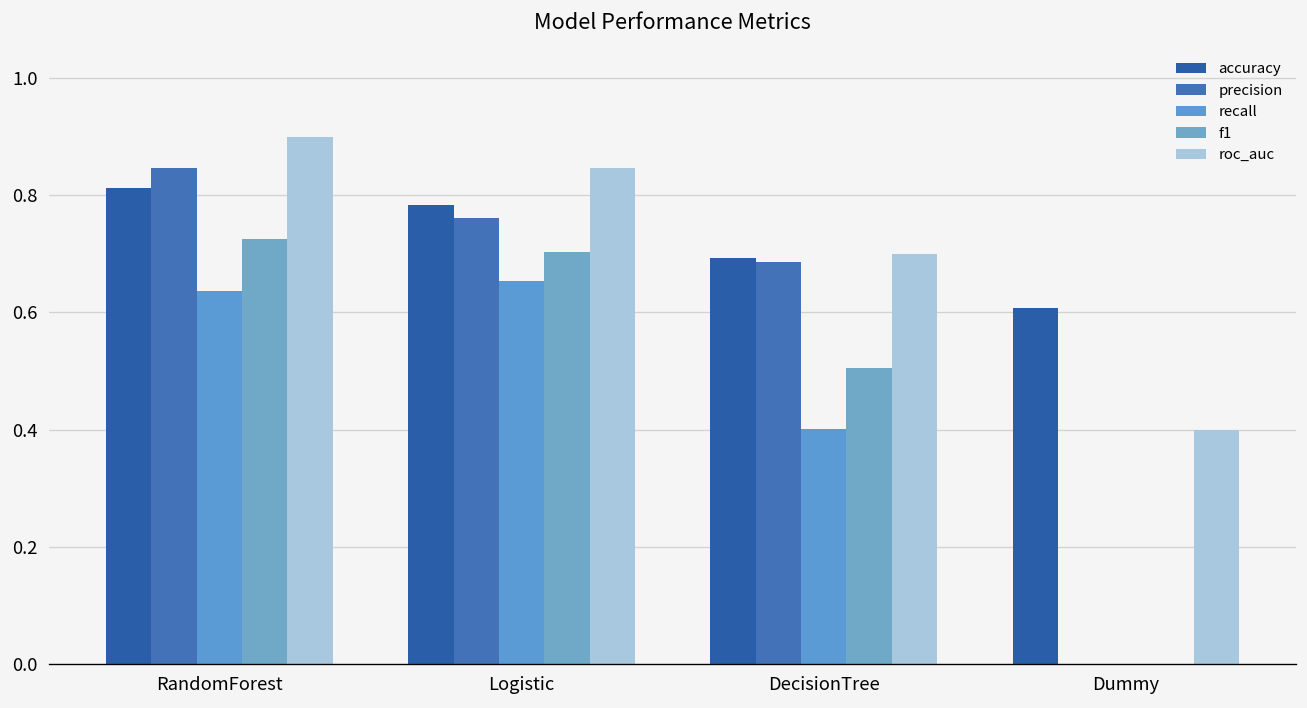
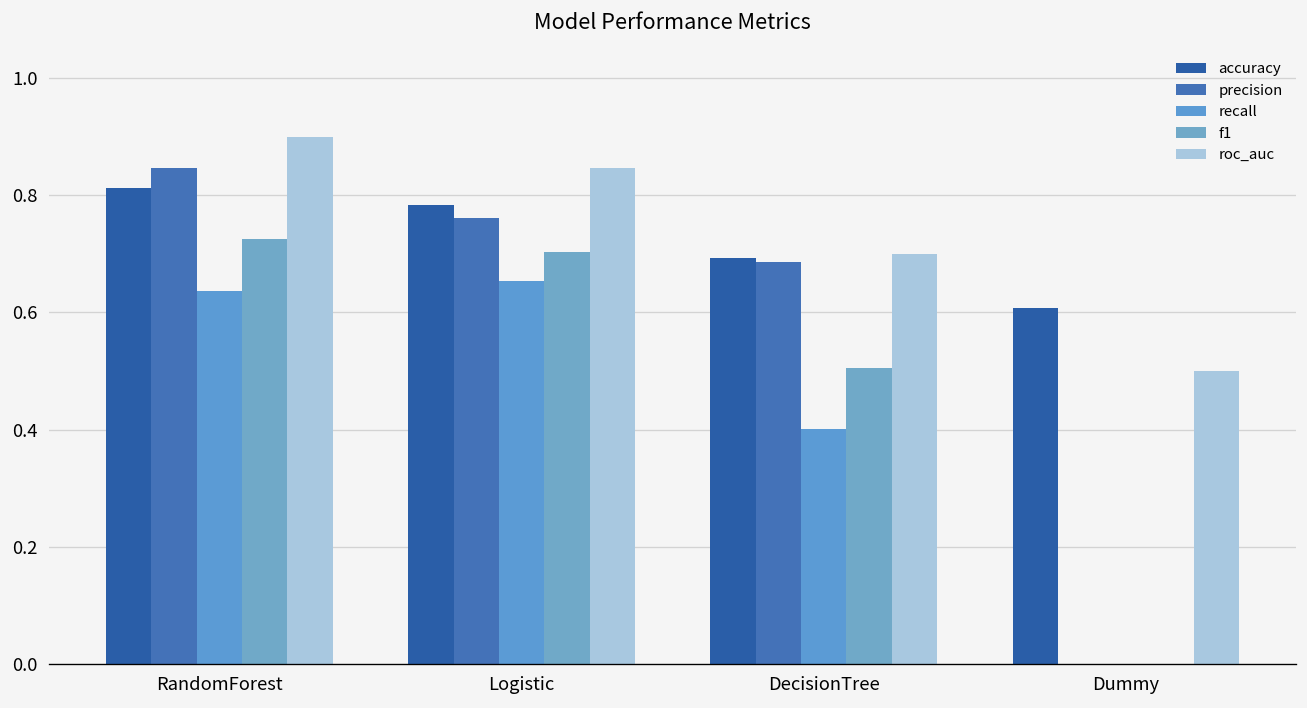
  {
    "roc_auc": {
      "RandomForest": 0.9,
      "Logistic": 0.85,
      "DecisionTree": 0.7,
-     "Dummy": 0.4
+     "Dummy": 0.5
    }
  }
